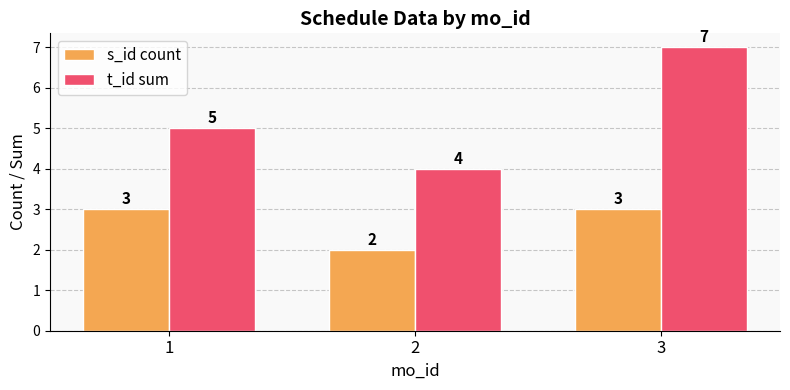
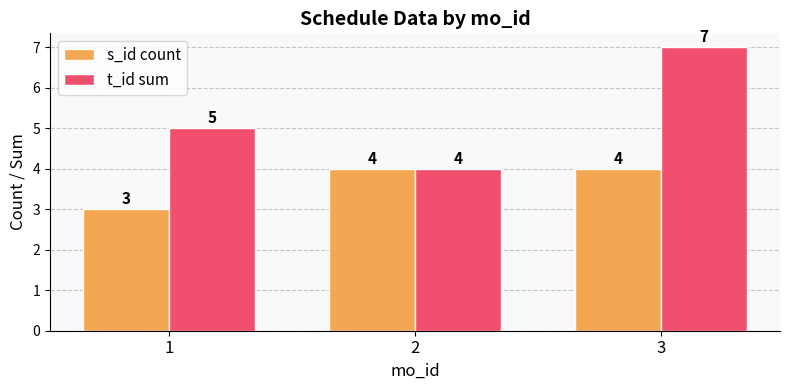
  {
    "s_id count": {
      "1": 3,
-     "2": 2,
-     "3": 3
+     "2": 4,
+     "3": 4
    },
    "t_id sum": {
      "1": 5,
      "2": 4,
      "3": 7
    }
  }
